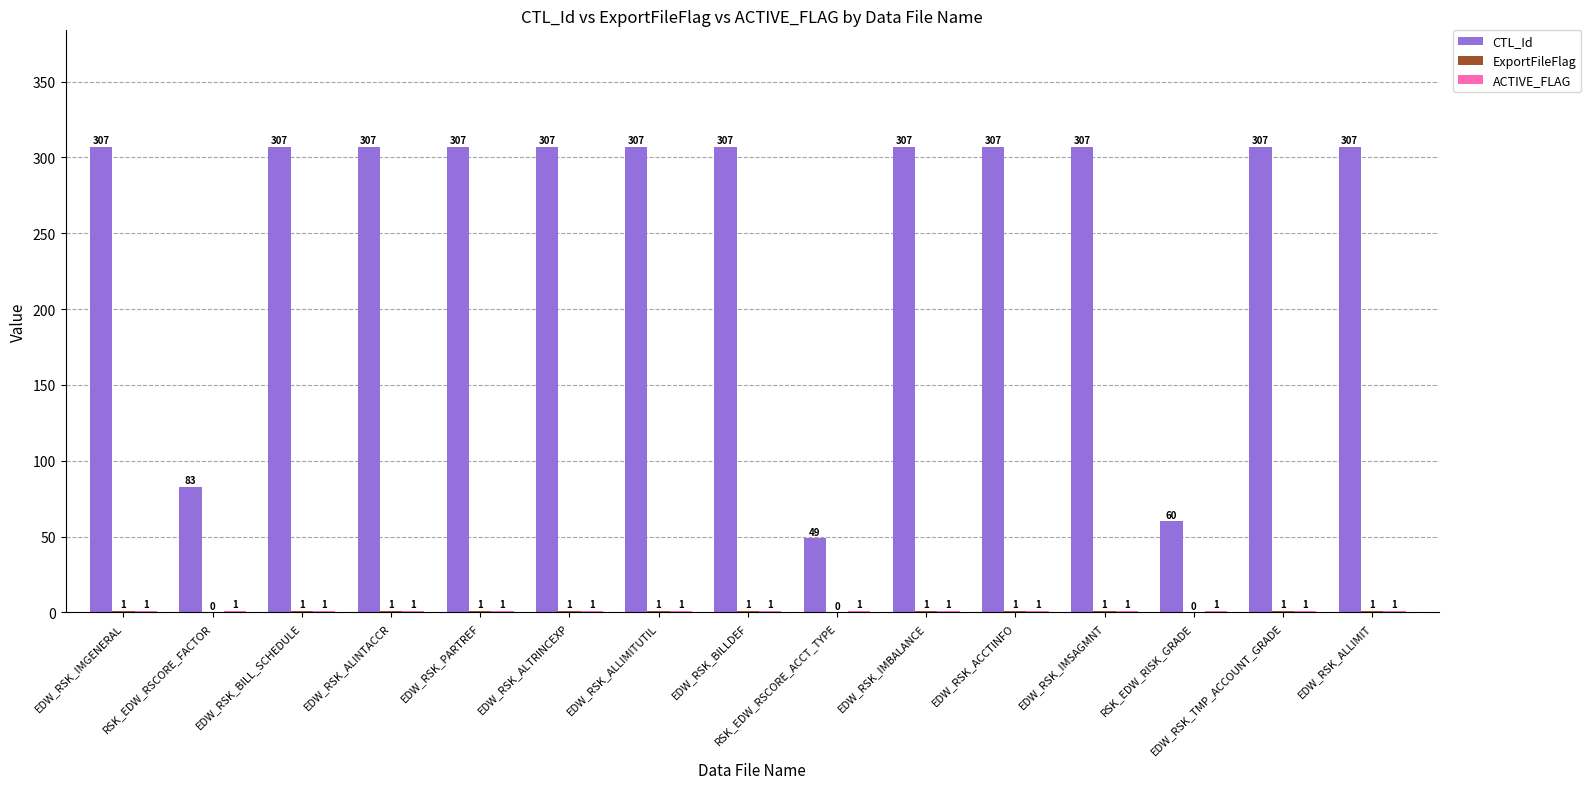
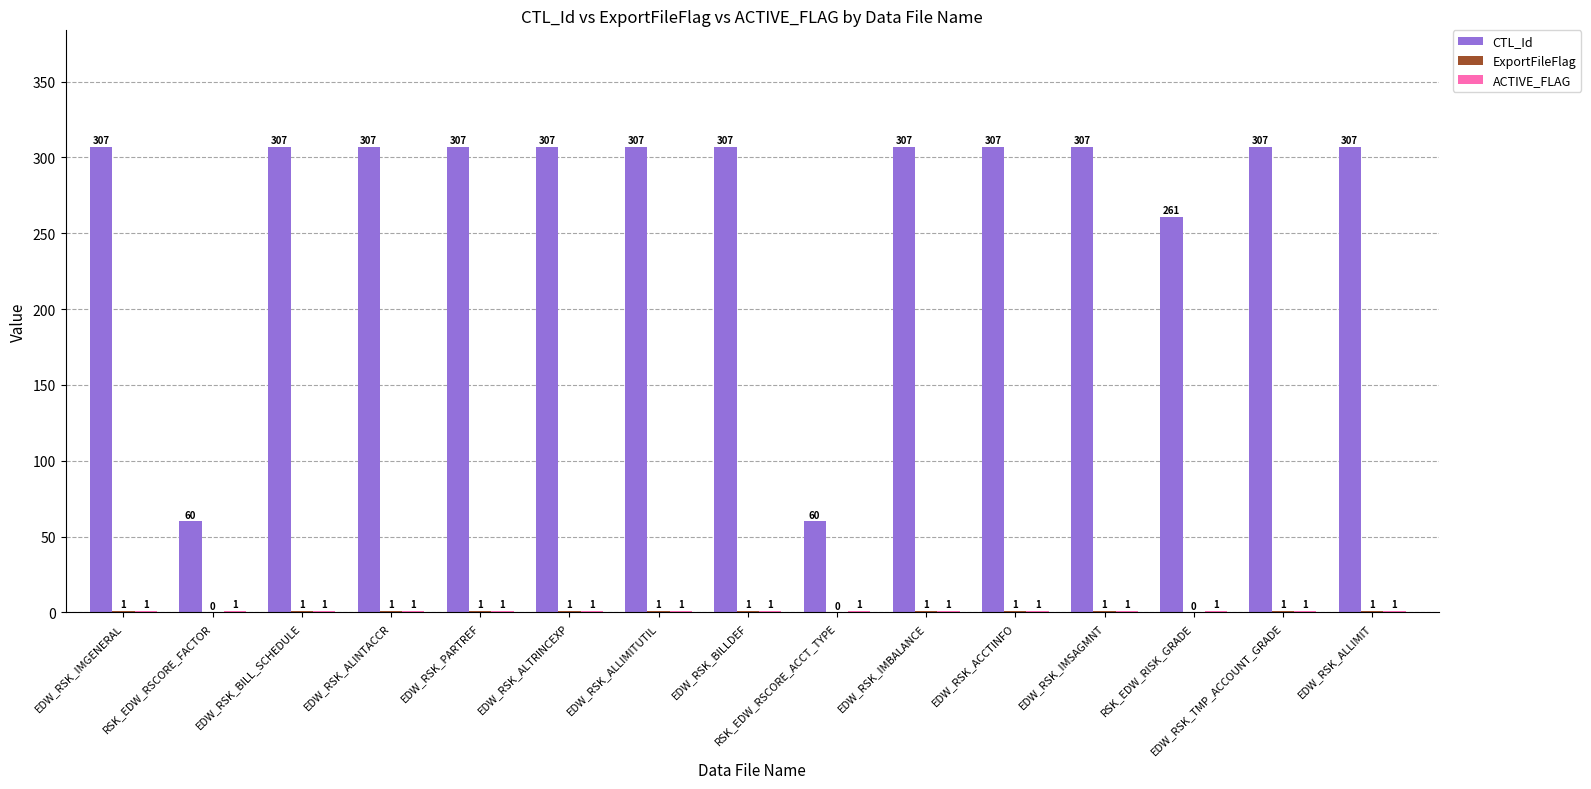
  {
    "CTL_Id": {
      "EDW_RSK_IMGENERAL": 307,
-     "RSK_EDW_RSCORE_FACTOR": 83,
+     "RSK_EDW_RSCORE_FACTOR": 60,
      "EDW_RSK_BILL_SCHEDULE": 307,
      "EDW_RSK_ALINTACCR": 307,
      "EDW_RSK_PARTREF": 307,
      "EDW_RSK_ALTRINCEXP": 307,
      "EDW_RSK_ALLIMITUTIL": 307,
      "EDW_RSK_BILLDEF": 307,
-     "RSK_EDW_RSCORE_ACCT_TYPE": 49,
+     "RSK_EDW_RSCORE_ACCT_TYPE": 60,
      "EDW_RSK_IMBALANCE": 307,
      "EDW_RSK_ACCTINFO": 307,
      "EDW_RSK_IMSAGMNT": 307,
-     "RSK_EDW_RISK_GRADE": 60,
+     "RSK_EDW_RISK_GRADE": 261,
      "EDW_RSK_TMP_ACCOUNT_GRADE": 307,
      "EDW_RSK_ALLIMIT": 307
    },
    "ExportFileFlag": {
      "EDW_RSK_IMGENERAL": 1,
      "RSK_EDW_RSCORE_FACTOR": 0,
      "EDW_RSK_BILL_SCHEDULE": 1,
      "EDW_RSK_ALINTACCR": 1,
      "EDW_RSK_PARTREF": 1,
      "EDW_RSK_ALTRINCEXP": 1,
      "EDW_RSK_ALLIMITUTIL": 1,
      "EDW_RSK_BILLDEF": 1,
      "RSK_EDW_RSCORE_ACCT_TYPE": 0,
      "EDW_RSK_IMBALANCE": 1,
      "EDW_RSK_ACCTINFO": 1,
      "EDW_RSK_IMSAGMNT": 1,
      "RSK_EDW_RISK_GRADE": 0,
      "EDW_RSK_TMP_ACCOUNT_GRADE": 1,
      "EDW_RSK_ALLIMIT": 1
    },
    "ACTIVE_FLAG": {
      "EDW_RSK_IMGENERAL": 1,
      "RSK_EDW_RSCORE_FACTOR": 1,
      "EDW_RSK_BILL_SCHEDULE": 1,
      "EDW_RSK_ALINTACCR": 1,
      "EDW_RSK_PARTREF": 1,
      "EDW_RSK_ALTRINCEXP": 1,
      "EDW_RSK_ALLIMITUTIL": 1,
      "EDW_RSK_BILLDEF": 1,
      "RSK_EDW_RSCORE_ACCT_TYPE": 1,
      "EDW_RSK_IMBALANCE": 1,
      "EDW_RSK_ACCTINFO": 1,
      "EDW_RSK_IMSAGMNT": 1,
      "RSK_EDW_RISK_GRADE": 1,
      "EDW_RSK_TMP_ACCOUNT_GRADE": 1,
      "EDW_RSK_ALLIMIT": 1
    }
  }
